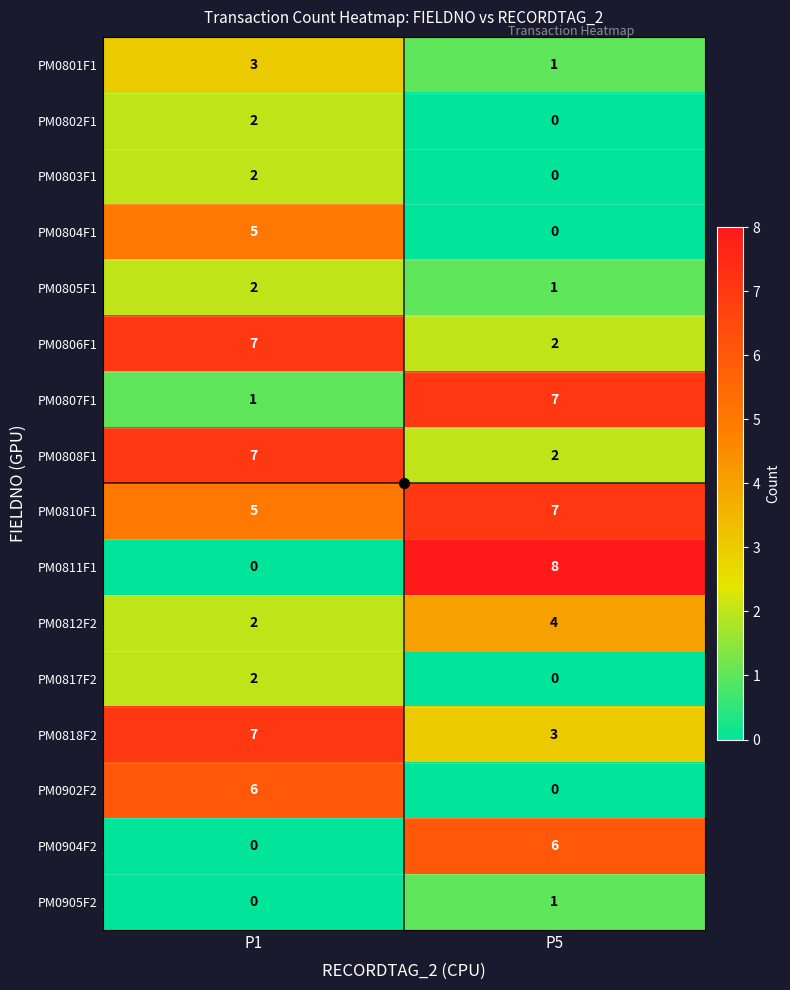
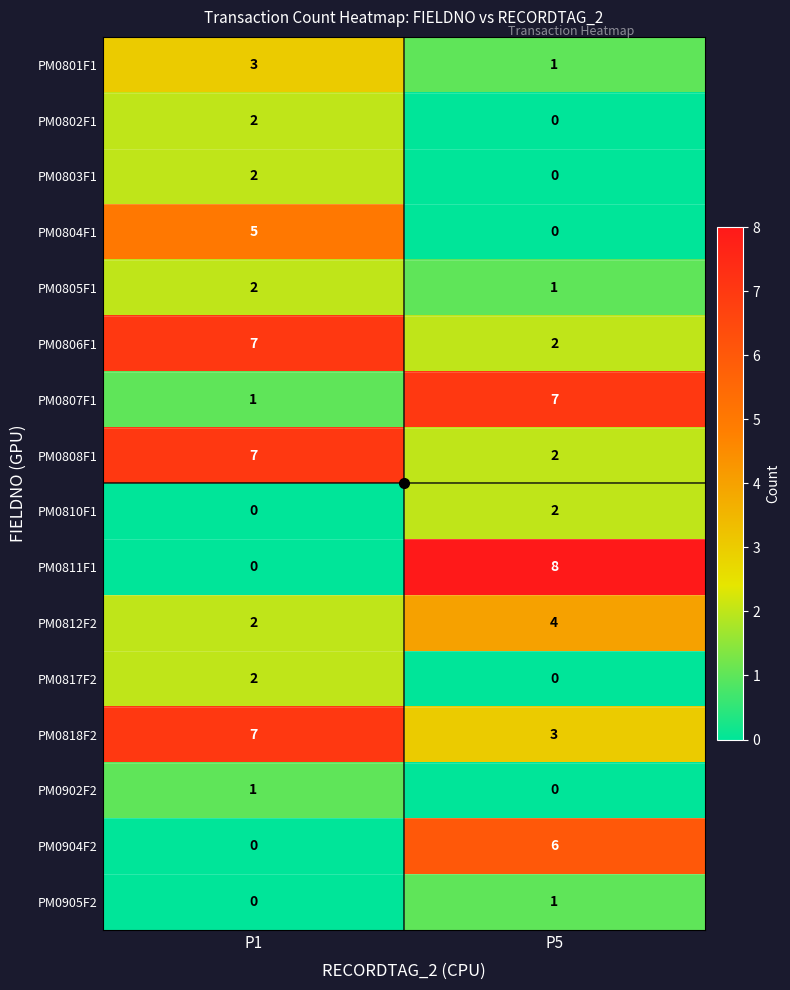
  {
    "PM0801F1": {
      "P1": 3,
      "P5": 1
    },
    "PM0802F1": {
      "P1": 2,
      "P5": 0
    },
    "PM0803F1": {
      "P1": 2,
      "P5": 0
    },
    "PM0804F1": {
      "P1": 5,
      "P5": 0
    },
    "PM0805F1": {
      "P1": 2,
      "P5": 1
    },
    "PM0806F1": {
      "P1": 7,
      "P5": 2
    },
    "PM0807F1": {
      "P1": 1,
      "P5": 7
    },
    "PM0808F1": {
      "P1": 7,
      "P5": 2
    },
    "PM0810F1": {
-     "P1": 5,
-     "P5": 7
+     "P1": 0,
+     "P5": 2
    },
    "PM0811F1": {
      "P1": 0,
      "P5": 8
    },
    "PM0812F2": {
      "P1": 2,
      "P5": 4
    },
    "PM0817F2": {
      "P1": 2,
      "P5": 0
    },
    "PM0818F2": {
      "P1": 7,
      "P5": 3
    },
    "PM0902F2": {
-     "P1": 6,
+     "P1": 1,
      "P5": 0
    },
    "PM0904F2": {
      "P1": 0,
      "P5": 6
    },
    "PM0905F2": {
      "P1": 0,
      "P5": 1
    }
  }
